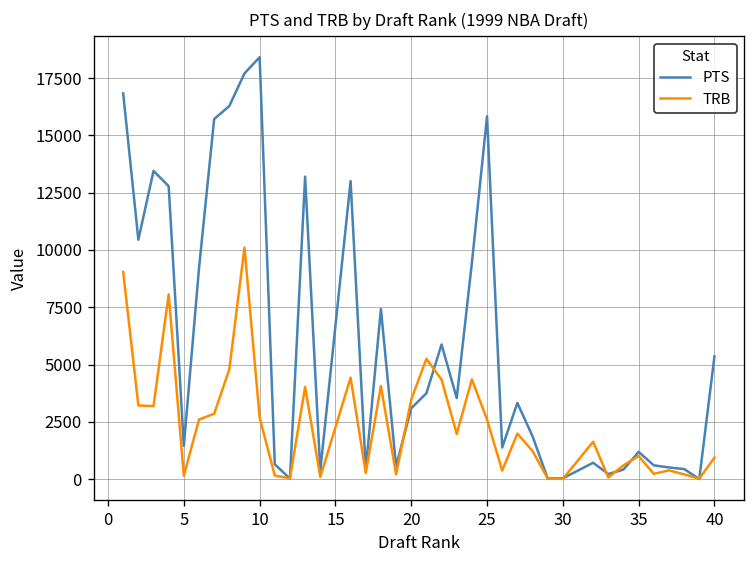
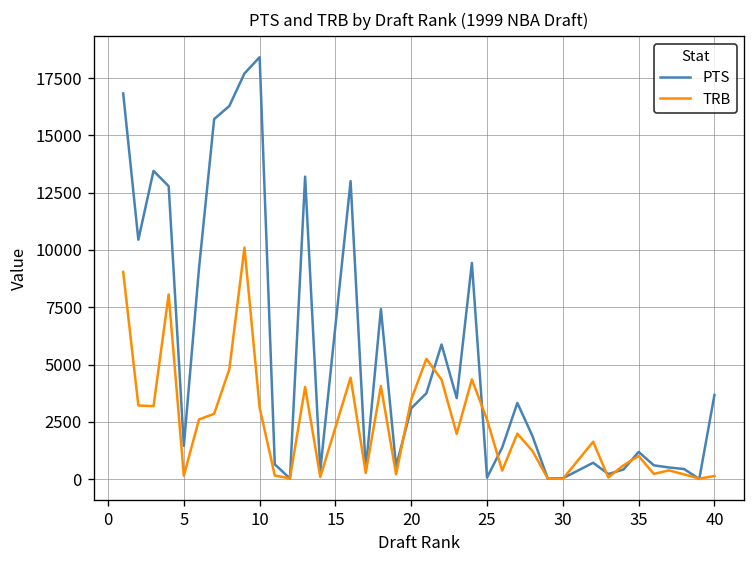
  {
    "PTS": {
      "5": 1500,
      "10": 18400,
      "20": 3100,
-     "25": 15800,
+     "25": 100,
      "35": 1200,
-     "40": 5400
+     "40": 3700
    },
    "TRB": {
      "5": 100,
-     "10": 2700,
+     "10": 3100,
      "20": 3500,
      "25": 2600,
      "35": 1000,
-     "40": 900
+     "40": 100
    }
  }
